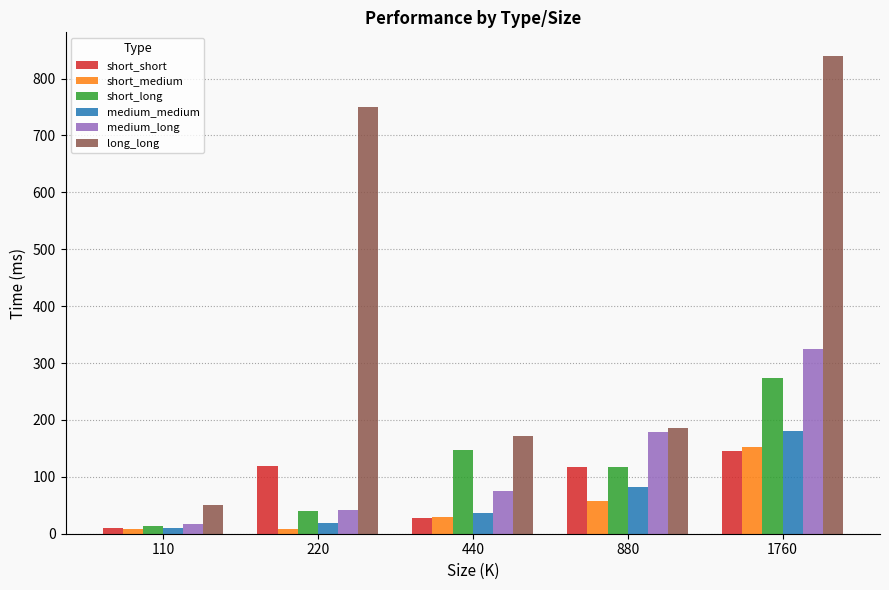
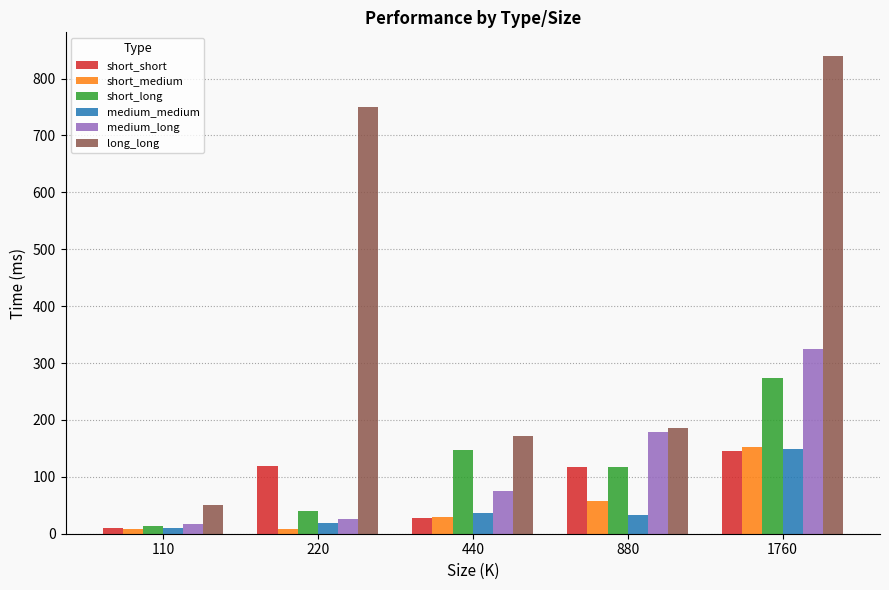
  {
    "short_short": {
      "110": 10,
      "220": 120,
      "440": 30,
      "880": 120,
      "1760": 150
    },
    "short_medium": {
      "110": 10,
      "220": 10,
      "440": 30,
      "880": 60,
      "1760": 150
    },
    "short_long": {
      "110": 10,
      "220": 40,
      "440": 150,
      "880": 120,
      "1760": 270
    },
    "medium_medium": {
      "110": 10,
      "220": 20,
      "440": 40,
-     "880": 80,
-     "1760": 180
+     "880": 30,
+     "1760": 150
    },
    "medium_long": {
      "110": 20,
-     "220": 40,
+     "220": 30,
      "440": 80,
      "880": 180,
      "1760": 330
    },
    "long_long": {
      "110": 50,
      "220": 750,
      "440": 170,
      "880": 190,
      "1760": 840
    }
  }
